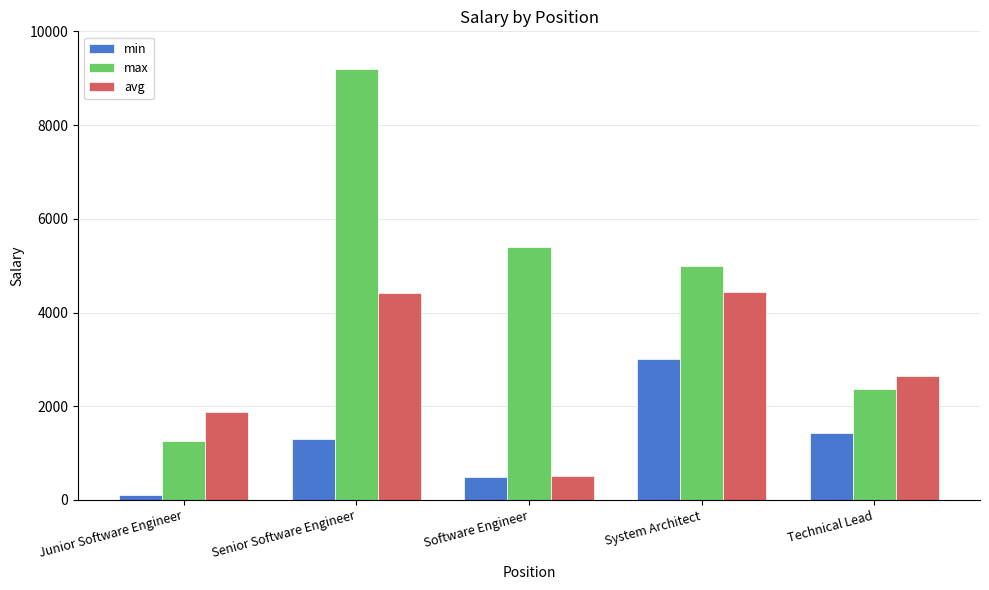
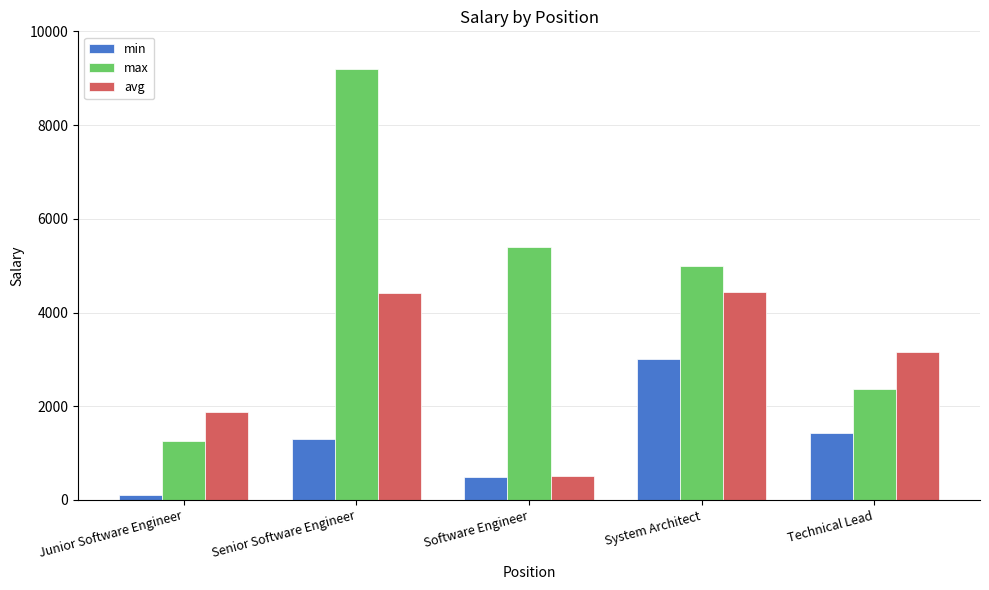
  {
    "min": {
      "Junior Software Engineer": 100,
      "Senior Software Engineer": 1300,
      "Software Engineer": 500,
      "System Architect": 3000,
      "Technical Lead": 1400
    },
    "max": {
      "Junior Software Engineer": 1300,
      "Senior Software Engineer": 9200,
      "Software Engineer": 5400,
      "System Architect": 5000,
      "Technical Lead": 2400
    },
    "avg": {
      "Junior Software Engineer": 1900,
      "Senior Software Engineer": 4400,
      "Software Engineer": 500,
      "System Architect": 4400,
-     "Technical Lead": 2600
+     "Technical Lead": 3200
    }
  }
